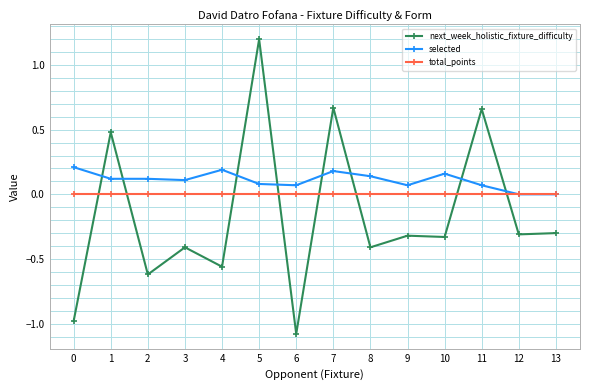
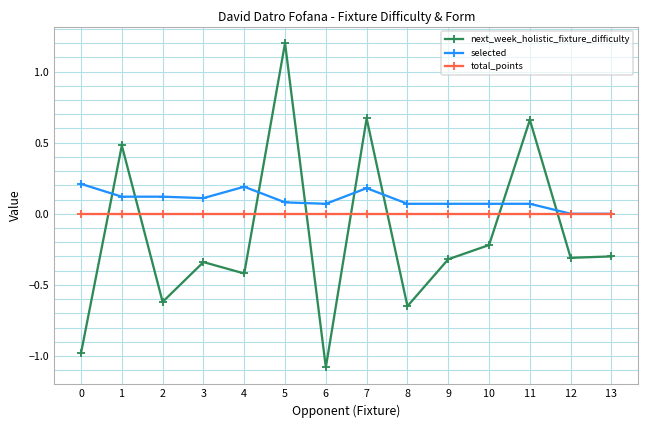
  {
    "next_week_holistic_fixture_difficulty": {
      "0": -0.98,
      "1": 0.48,
      "2": -0.62,
-     "3": -0.41,
-     "4": -0.56,
+     "3": -0.34,
+     "4": -0.42,
      "5": 1.20,
      "6": -1.08,
      "7": 0.67,
-     "8": -0.41,
+     "8": -0.65,
      "9": -0.32,
-     "10": -0.33,
+     "10": -0.22,
      "11": 0.66,
      "12": -0.31,
      "13": -0.30
    },
    "selected": {
      "0": 0.21,
      "1": 0.12,
      "2": 0.12,
      "3": 0.11,
      "4": 0.19,
      "5": 0.08,
      "6": 0.07,
      "7": 0.18,
-     "8": 0.14,
+     "8": 0.07,
      "9": 0.07,
-     "10": 0.16,
+     "10": 0.07,
      "11": 0.07
    },
    "total_points": {
      "0": 0.00,
      "1": 0.00,
      "2": 0.00,
      "3": 0.00,
      "4": 0.00,
      "5": 0.00,
      "6": 0.00,
      "7": 0.00,
      "8": 0.00,
      "9": 0.00,
      "10": 0.00,
      "11": 0.00
    }
  }
